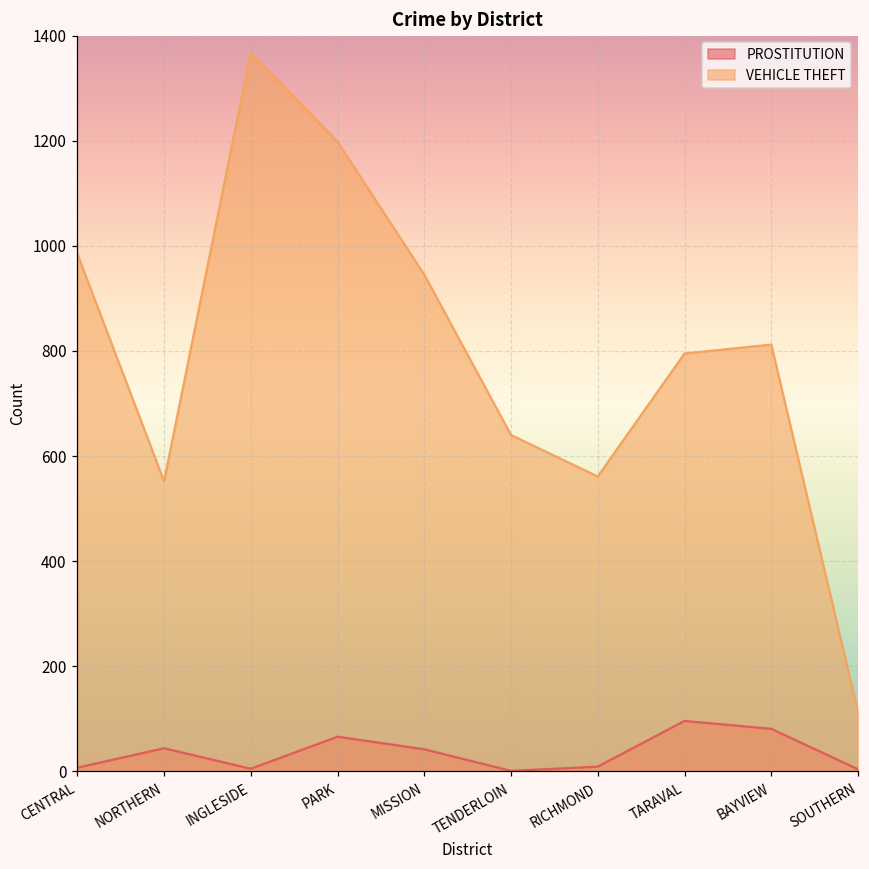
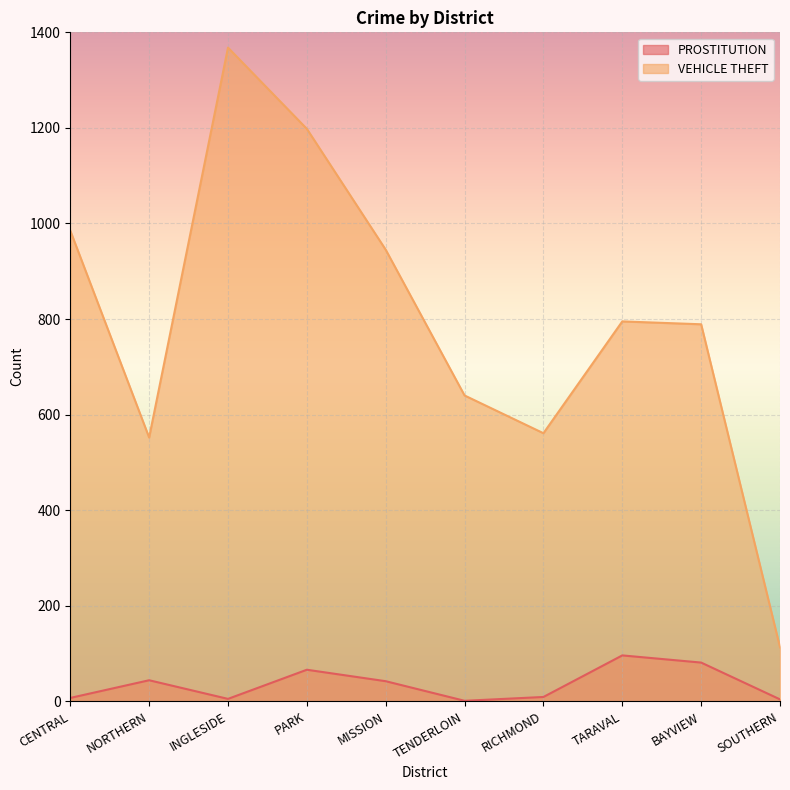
  {
    "PROSTITUTION": {
      "CENTRAL": 10,
      "NORTHERN": 40,
      "INGLESIDE": 10,
      "PARK": 70,
      "MISSION": 40,
      "TENDERLOIN": 0,
      "RICHMOND": 10,
      "TARAVAL": 100,
      "BAYVIEW": 80,
      "SOUTHERN": 0
    },
    "VEHICLE THEFT": {
      "CENTRAL": 990,
      "NORTHERN": 550,
      "INGLESIDE": 1370,
      "PARK": 1200,
      "MISSION": 950,
      "TENDERLOIN": 640,
      "RICHMOND": 560,
      "TARAVAL": 800,
-     "BAYVIEW": 810,
+     "BAYVIEW": 790,
      "SOUTHERN": 110
    }
  }
